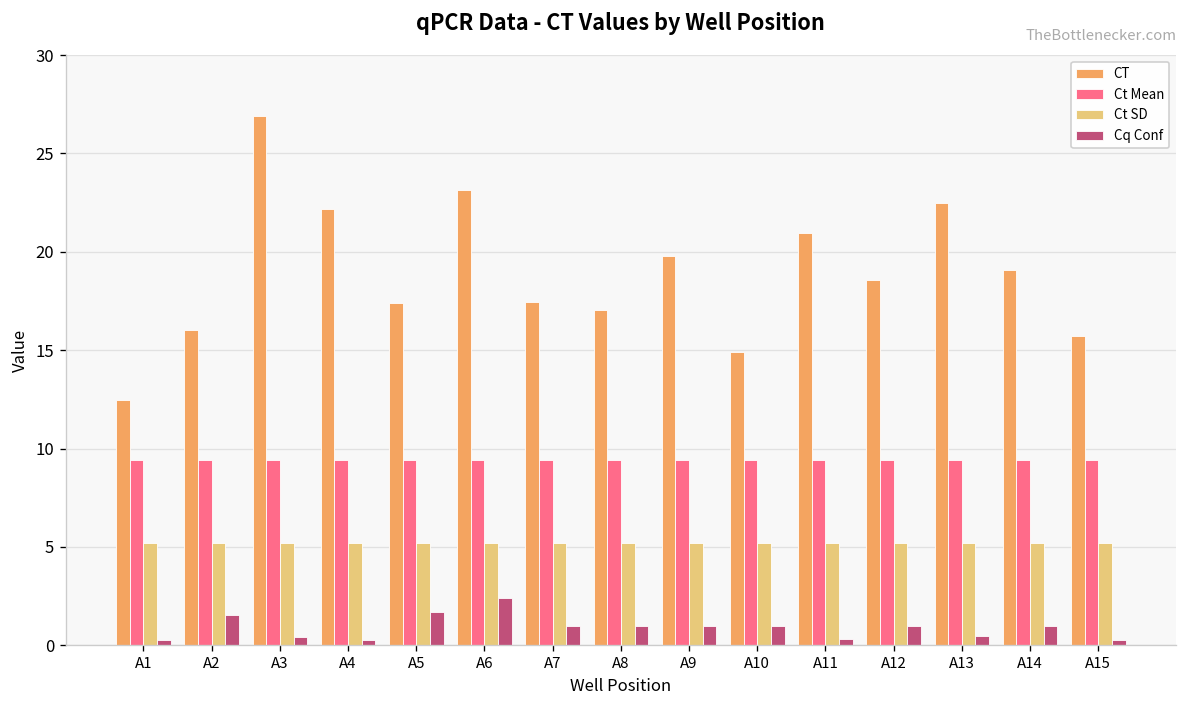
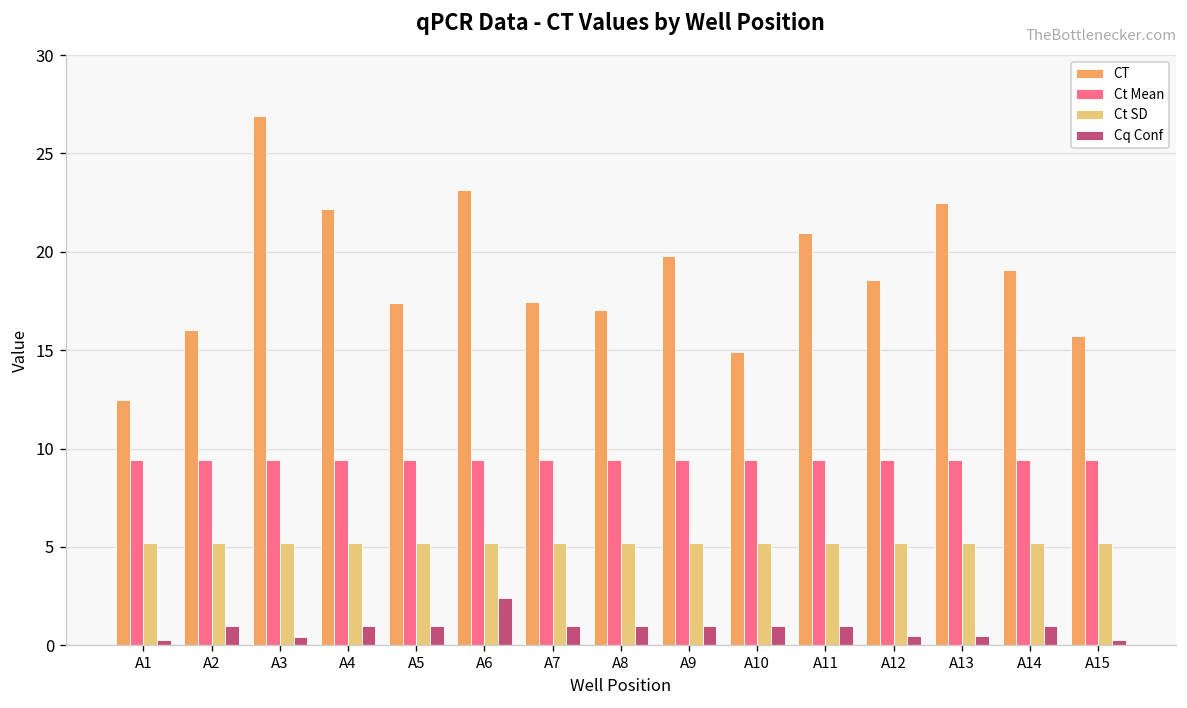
  {
    "Ct Mean": {
      "A1": 9.4,
      "A2": 9.4,
      "A3": 9.4,
      "A4": 9.4,
      "A5": 9.4,
      "A6": 9.4,
      "A7": 9.4,
      "A8": 9.4,
      "A9": 9.4,
      "A10": 9.4,
      "A11": 9.4,
      "A12": 9.4,
      "A13": 9.4,
      "A14": 9.4,
      "A15": 9.4
    },
    "Cq Conf": {
      "A1": 0.3,
-     "A2": 1.5,
+     "A2": 1.0,
      "A3": 0.4,
-     "A4": 0.2,
-     "A5": 1.7,
+     "A4": 1.0,
+     "A5": 1.0,
      "A6": 2.4,
      "A7": 1.0,
      "A8": 1.0,
      "A9": 1.0,
      "A10": 1.0,
-     "A11": 0.3,
-     "A12": 1.0,
+     "A11": 1.0,
+     "A12": 0.5,
      "A13": 0.5,
      "A14": 1.0,
      "A15": 0.3
    }
  }
